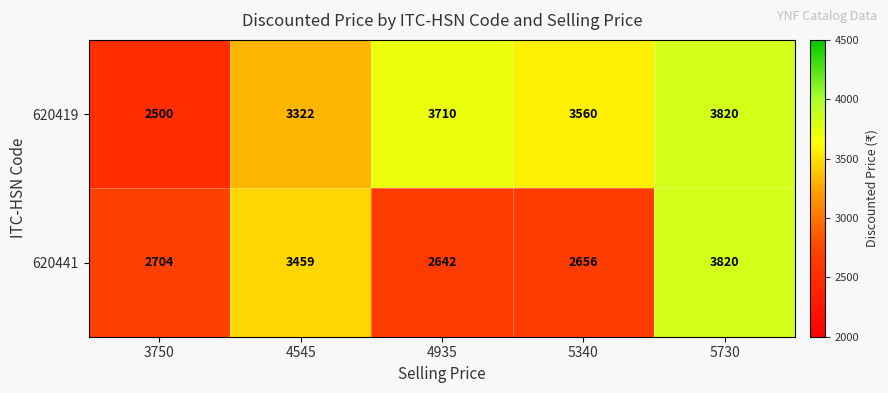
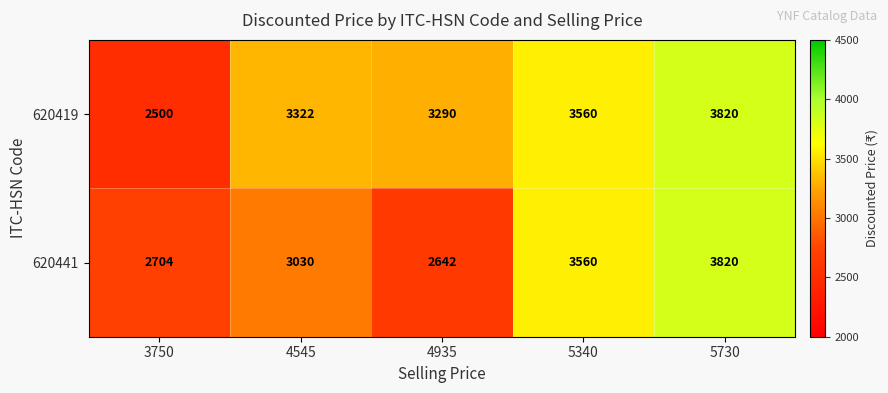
  {
    "620419": {
      "3750": 2500,
      "4545": 3322,
-     "4935": 3710,
+     "4935": 3290,
      "5340": 3560,
      "5730": 3820
    },
    "620441": {
      "3750": 2704,
-     "4545": 3459,
+     "4545": 3030,
      "4935": 2642,
-     "5340": 2656,
+     "5340": 3560,
      "5730": 3820
    }
  }
